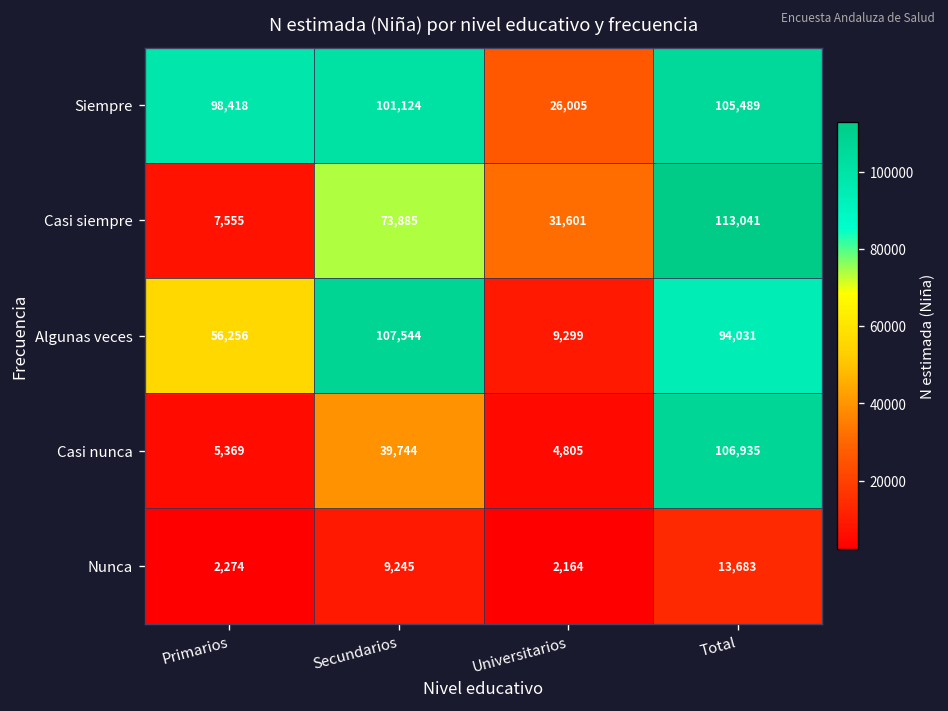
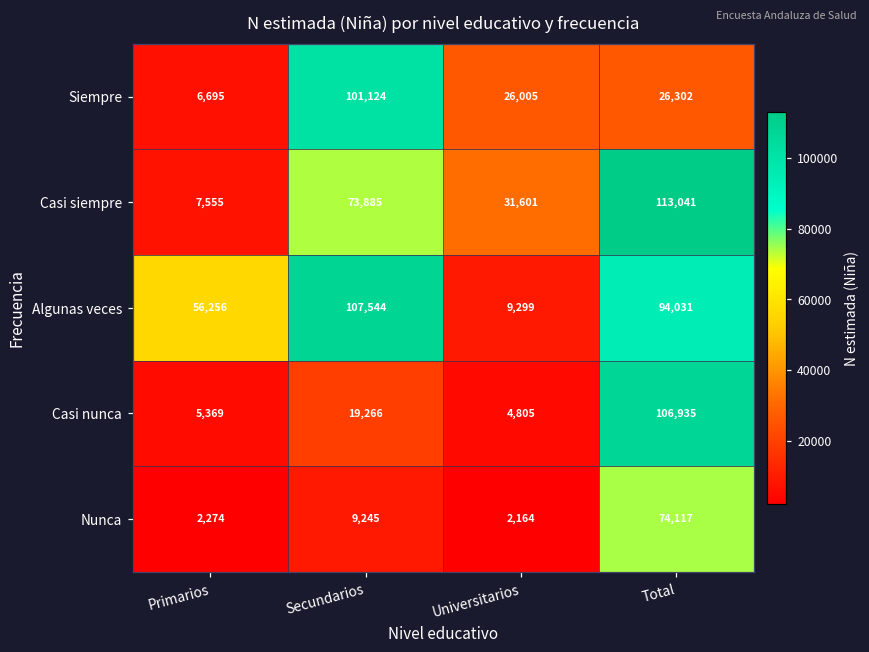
  {
    "Siempre": {
-     "Primarios": "98,418",
+     "Primarios": "6,695",
      "Secundarios": "101,124",
      "Universitarios": "26,005",
-     "Total": "105,489"
+     "Total": "26,302"
    },
    "Casi siempre": {
      "Primarios": "7,555",
      "Secundarios": "73,885",
      "Universitarios": "31,601",
      "Total": "113,041"
    },
    "Algunas veces": {
      "Primarios": "56,256",
      "Secundarios": "107,544",
      "Universitarios": "9,299",
      "Total": "94,031"
    },
    "Casi nunca": {
      "Primarios": "5,369",
-     "Secundarios": "39,744",
+     "Secundarios": "19,266",
      "Universitarios": "4,805",
      "Total": "106,935"
    },
    "Nunca": {
      "Primarios": "2,274",
      "Secundarios": "9,245",
      "Universitarios": "2,164",
-     "Total": "13,683"
+     "Total": "74,117"
    }
  }
